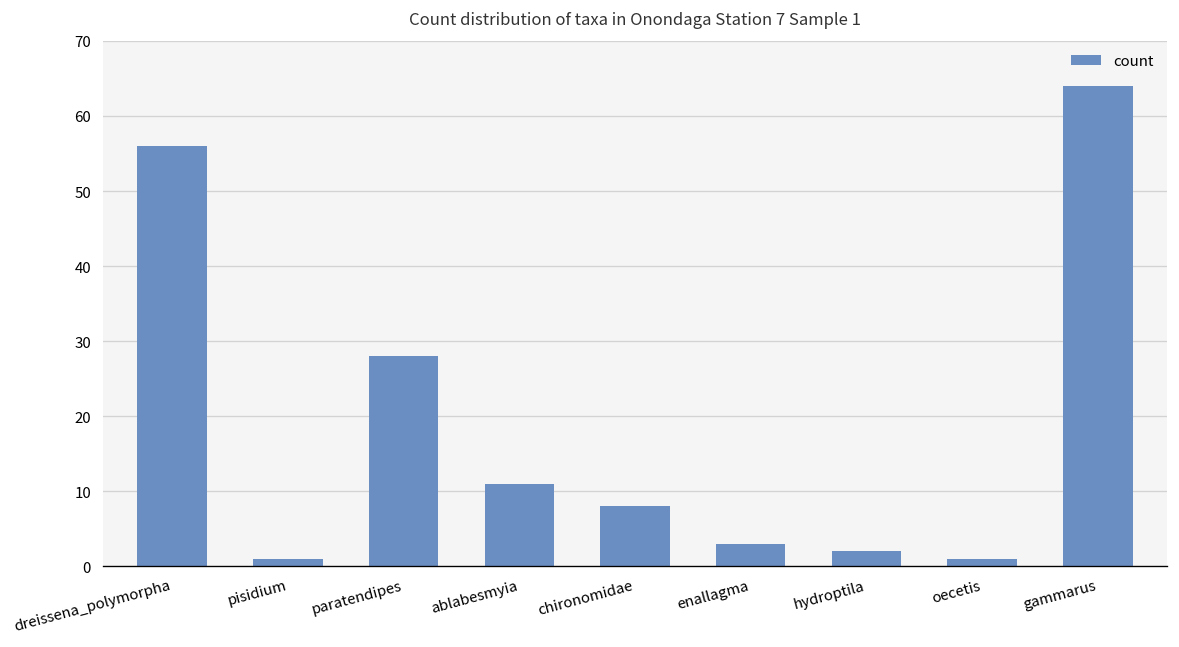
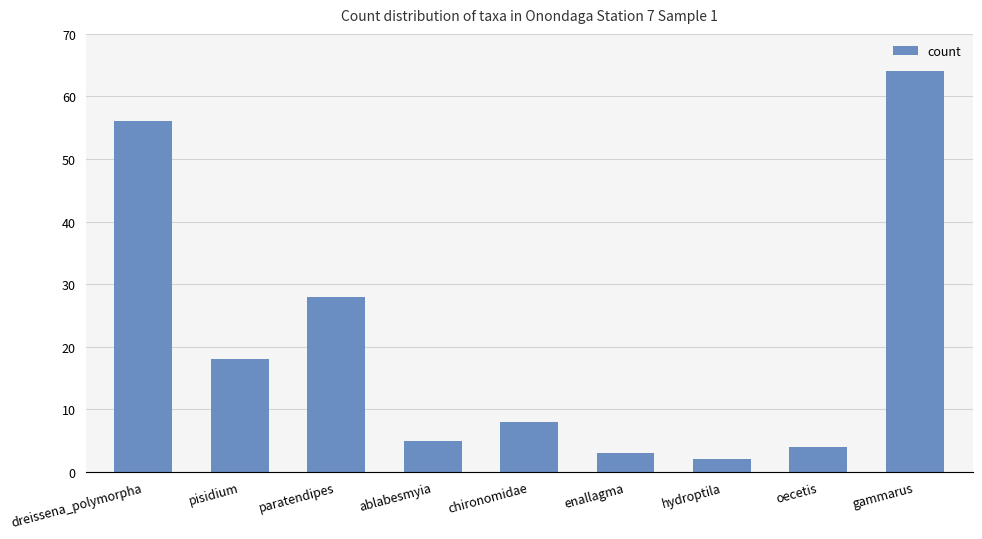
  {
    "dreissena_polymorpha": 56,
-   "pisidium": 1,
+   "pisidium": 18,
    "paratendipes": 28,
-   "ablabesmyia": 11,
+   "ablabesmyia": 5,
    "chironomidae": 8,
    "enallagma": 3,
    "hydroptila": 2,
-   "oecetis": 1,
+   "oecetis": 4,
    "gammarus": 64
  }
